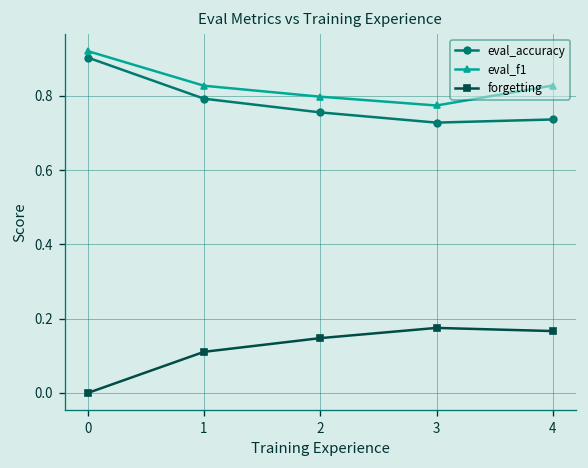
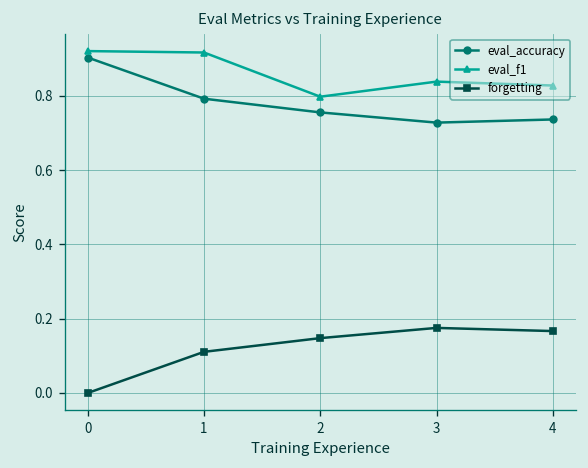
  {
    "eval_f1": {
      "0": 0.92,
-     "1": 0.83,
+     "1": 0.92,
      "2": 0.80,
-     "3": 0.77
+     "3": 0.84
    }
  }
